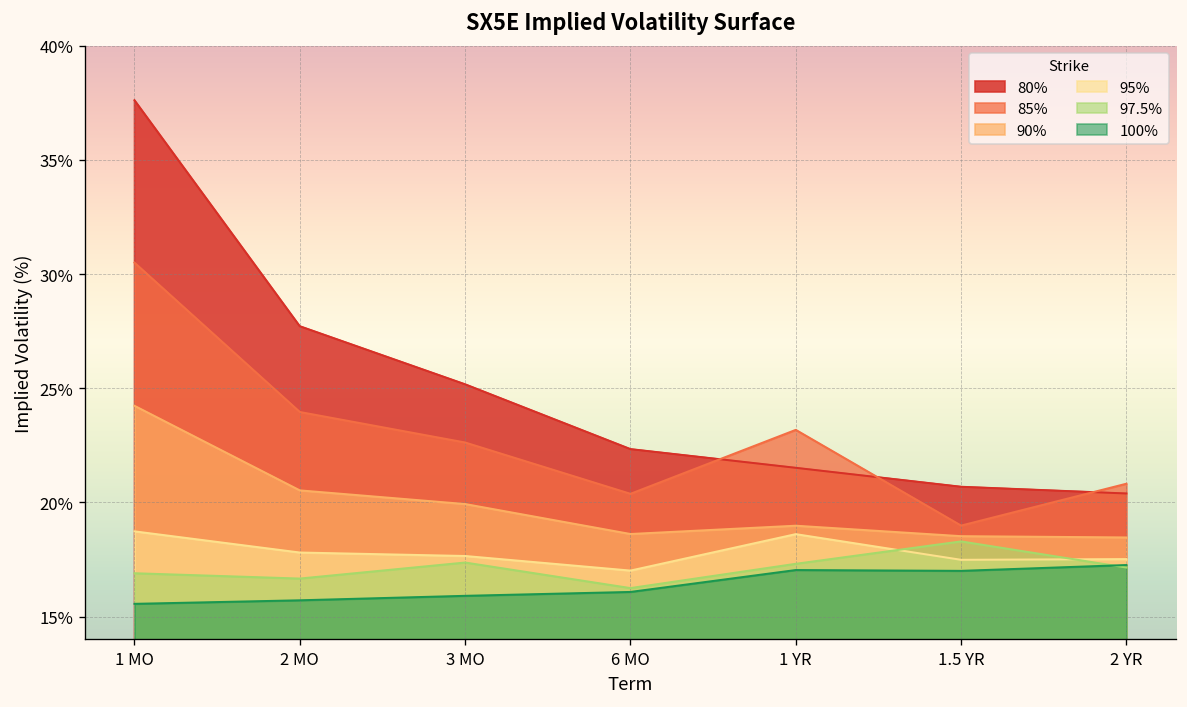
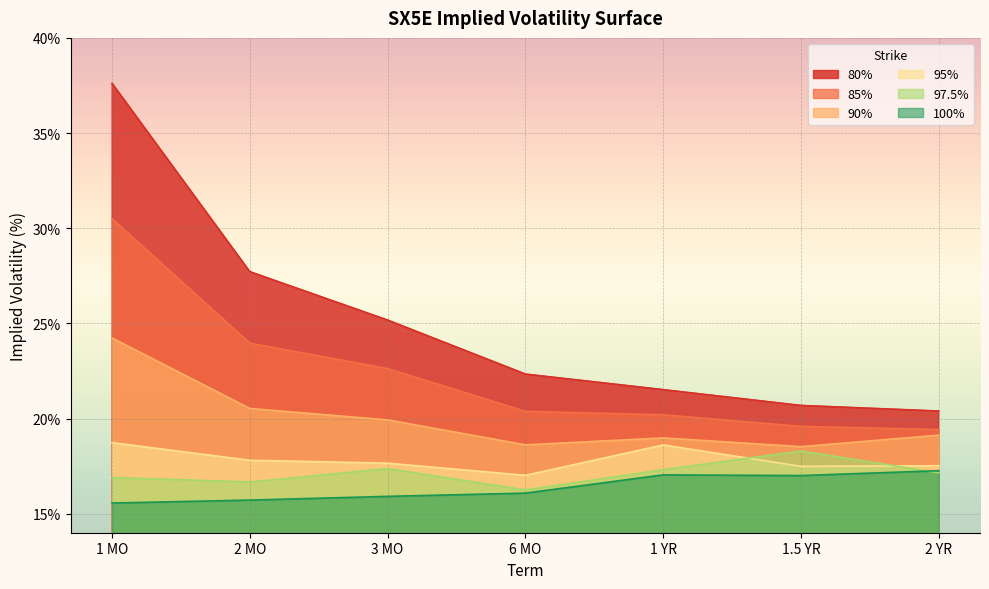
  {
    "80%": {
      "1 MO": "37.6%",
      "2 MO": "27.7%",
      "3 MO": "25.2%",
      "6 MO": "22.3%",
      "1 YR": "21.5%",
      "1.5 YR": "20.7%",
      "2 YR": "20.4%"
    },
    "85%": {
      "1 MO": "30.5%",
      "2 MO": "24.0%",
      "3 MO": "22.6%",
      "6 MO": "20.4%",
-     "1 YR": "23.2%",
-     "1.5 YR": "19.0%",
-     "2 YR": "20.8%"
+     "1 YR": "20.2%",
+     "1.5 YR": "19.6%",
+     "2 YR": "19.4%"
    },
    "90%": {
      "1 MO": "24.2%",
      "2 MO": "20.5%",
      "3 MO": "19.9%",
      "6 MO": "18.6%",
      "1 YR": "19.0%",
      "1.5 YR": "18.5%",
-     "2 YR": "18.5%"
+     "2 YR": "19.1%"
    },
    "95%": {
      "1 MO": "18.7%",
      "2 MO": "17.8%",
      "3 MO": "17.7%",
      "6 MO": "17.0%",
      "1 YR": "18.6%",
      "1.5 YR": "17.5%",
      "2 YR": "17.5%"
    },
    "97.5%": {
      "1 MO": "16.9%",
      "2 MO": "16.7%",
      "3 MO": "17.4%",
      "6 MO": "16.3%",
      "1 YR": "17.3%",
      "1.5 YR": "18.3%"
    },
    "100%": {
      "1 MO": "15.6%",
      "2 MO": "15.7%",
      "3 MO": "15.9%",
      "6 MO": "16.1%",
      "1 YR": "17.0%",
      "1.5 YR": "17.0%"
    }
  }
